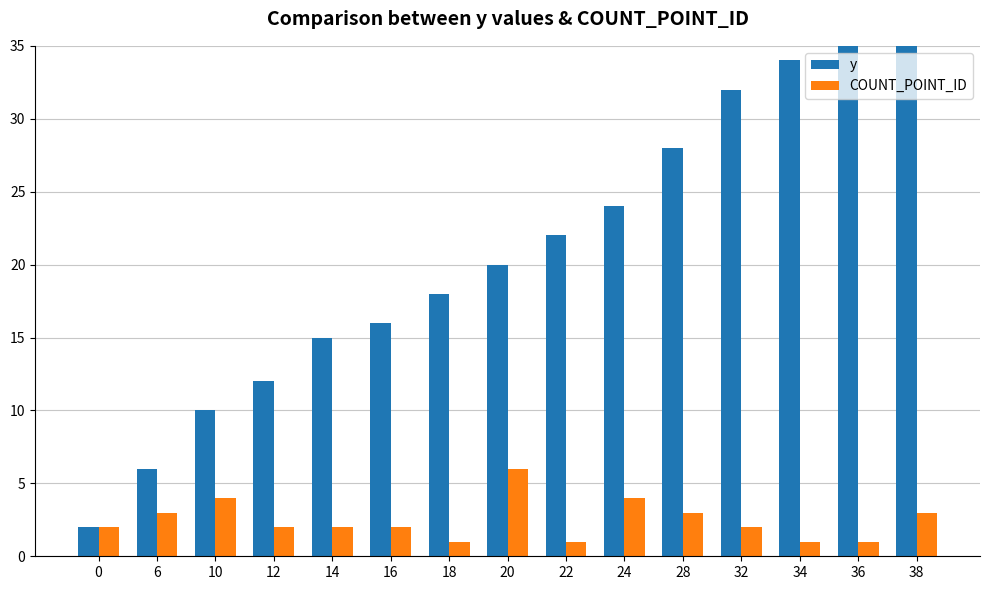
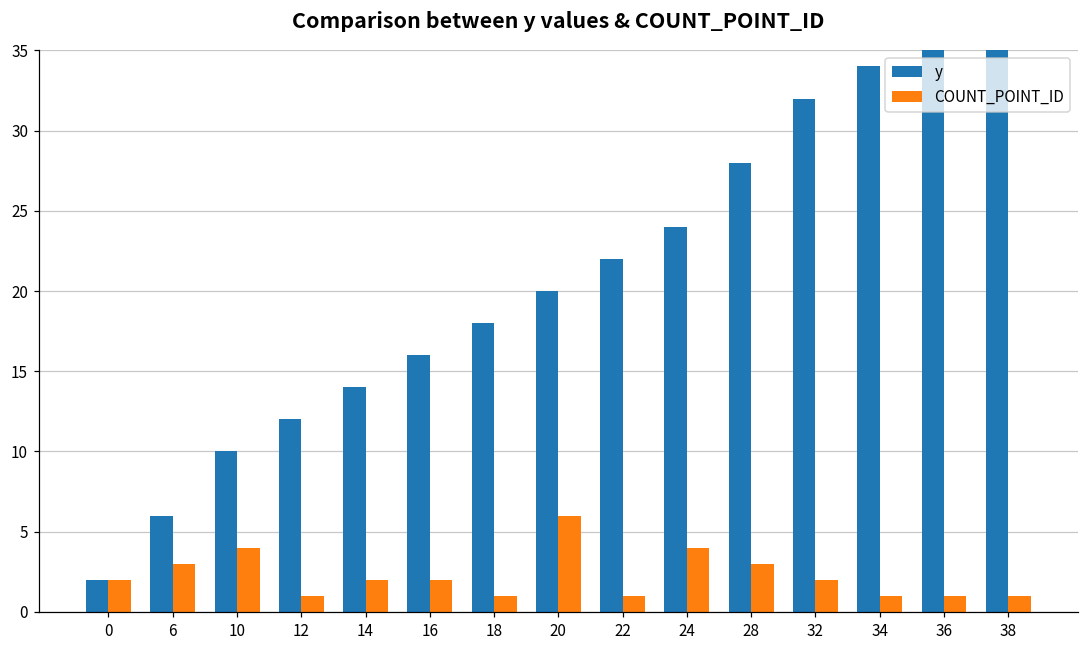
  {
    "y": {
      "0": 2,
      "6": 6,
      "10": 10,
      "12": 12,
-     "14": 15,
+     "14": 14,
      "16": 16,
      "18": 18,
      "20": 20,
      "22": 22,
      "24": 24,
      "28": 28,
      "32": 32,
      "34": 34
    },
    "COUNT_POINT_ID": {
      "0": 2,
      "6": 3,
      "10": 4,
-     "12": 2,
+     "12": 1,
      "14": 2,
      "16": 2,
      "18": 1,
      "20": 6,
      "22": 1,
      "24": 4,
      "28": 3,
      "32": 2,
      "34": 1,
      "36": 1,
-     "38": 3
+     "38": 1
    }
  }
